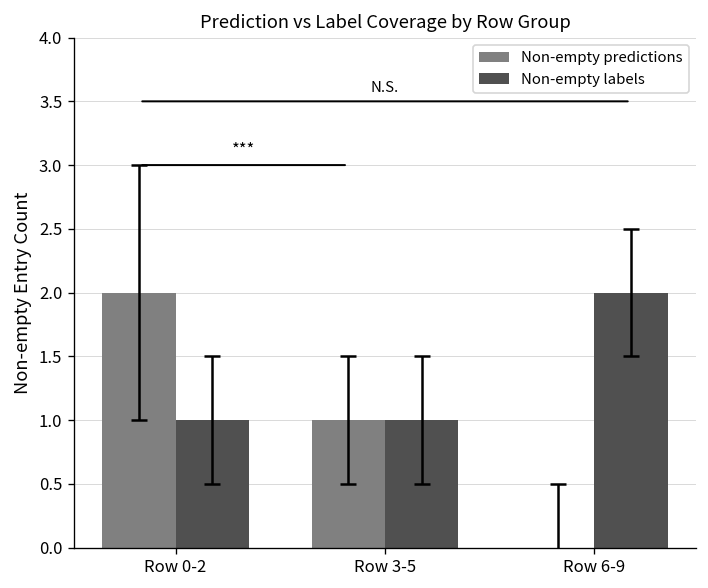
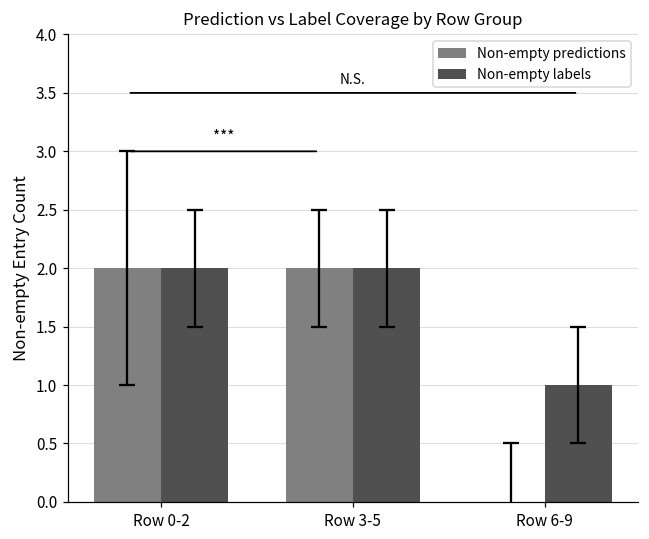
  {
    "Non-empty predictions": {
      "Row 0-2": 2,
-     "Row 3-5": 1,
+     "Row 3-5": 2,
      "Row 6-9": 0
    },
    "Non-empty labels": {
-     "Row 0-2": 1,
-     "Row 3-5": 1,
-     "Row 6-9": 2
+     "Row 0-2": 2,
+     "Row 3-5": 2,
+     "Row 6-9": 1
    }
  }
